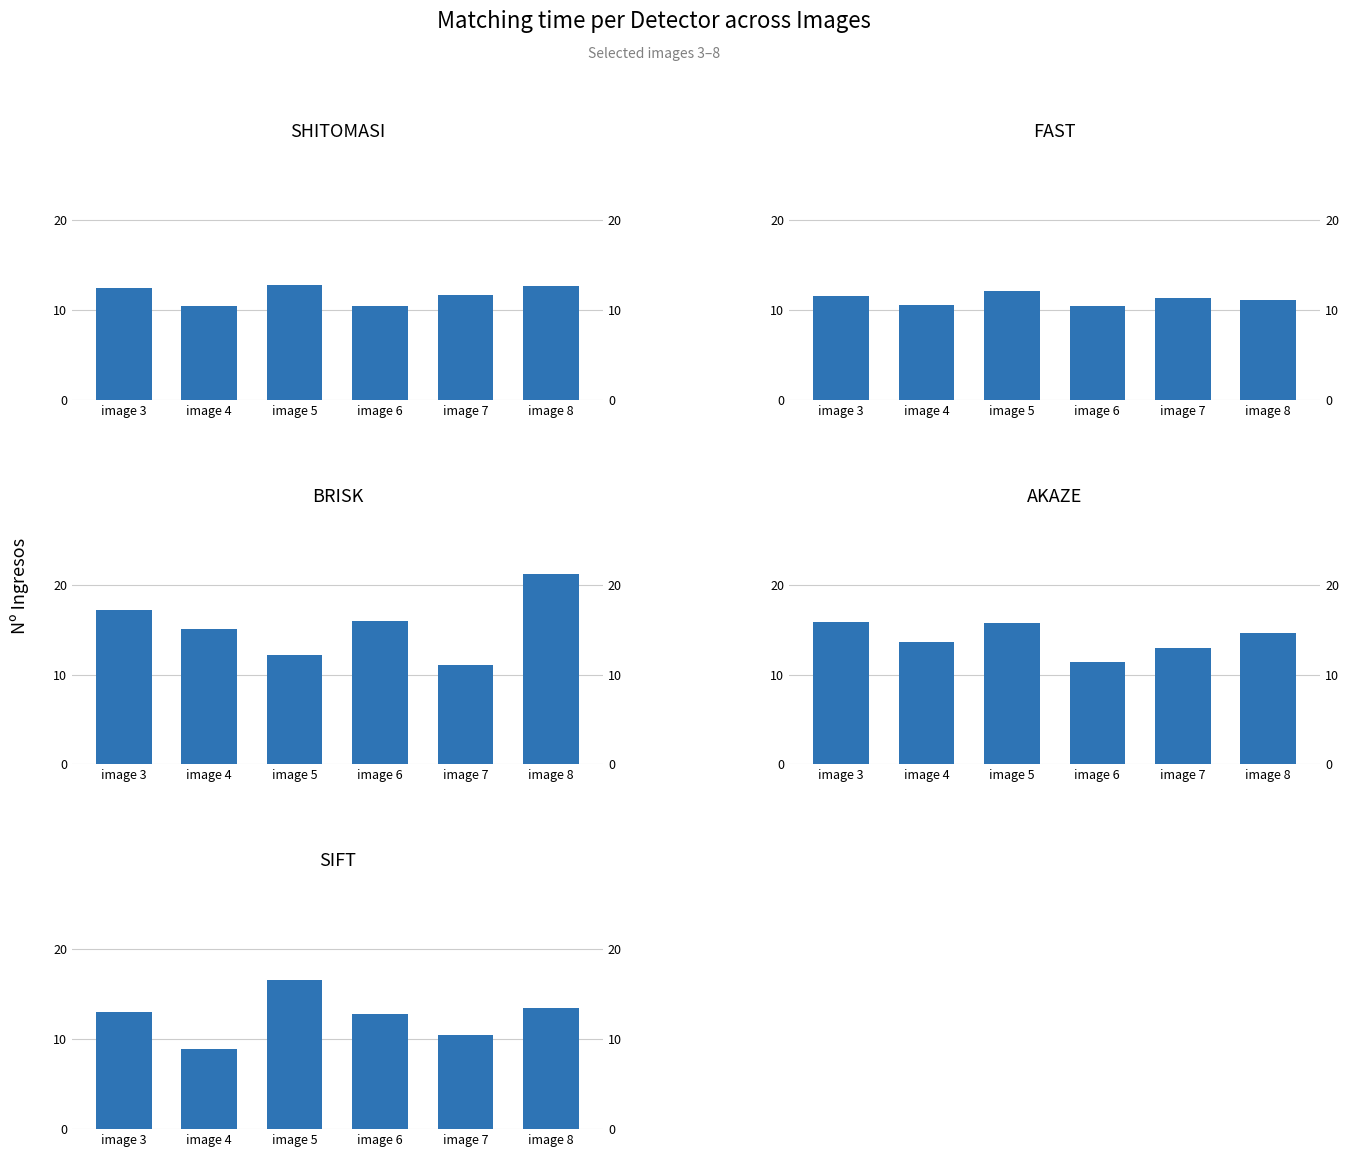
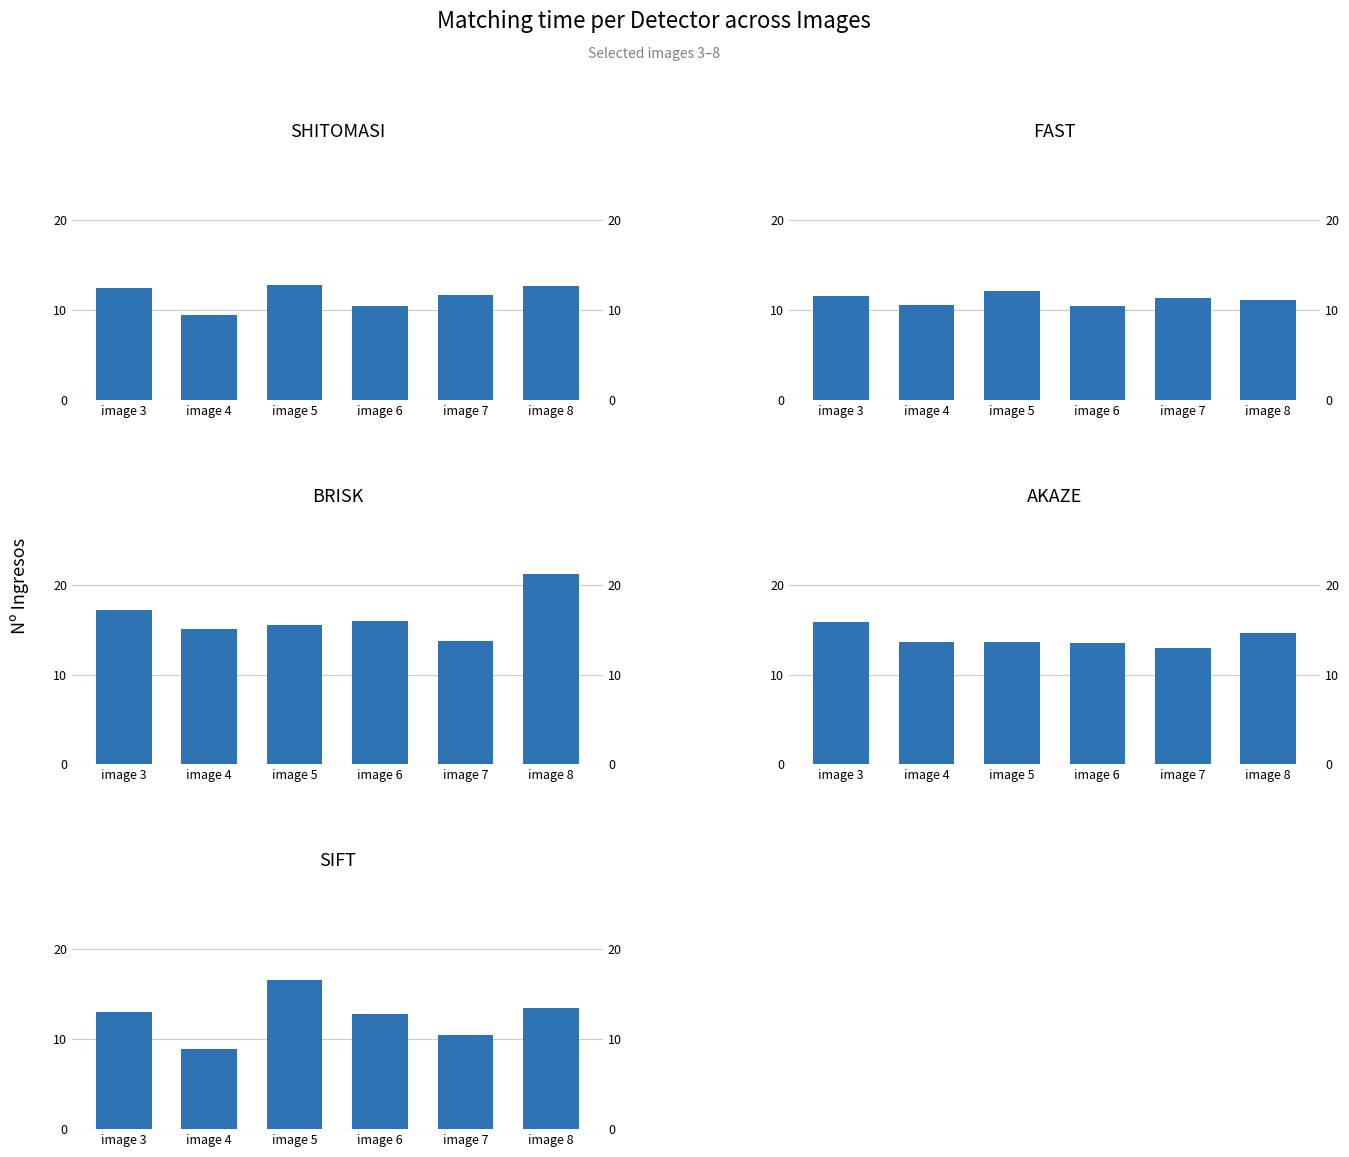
  {
    "SHITOMASI": {
      "image 3": 12,
-     "image 4": 10,
+     "image 4": 9,
      "image 5": 13,
      "image 6": 10,
      "image 7": 12,
      "image 8": 13
    },
    "FAST": {
      "image 3": 12,
      "image 4": 11,
      "image 5": 12,
      "image 6": 10,
      "image 7": 11,
      "image 8": 11
    },
    "BRISK": {
      "image 3": 17,
      "image 4": 15,
-     "image 5": 12,
+     "image 5": 16,
      "image 6": 16,
-     "image 7": 11,
+     "image 7": 14,
      "image 8": 21
    },
    "AKAZE": {
      "image 3": 16,
      "image 4": 14,
-     "image 5": 16,
-     "image 6": 11,
+     "image 5": 14,
+     "image 6": 13,
      "image 7": 13,
      "image 8": 15
    },
    "SIFT": {
      "image 3": 13,
      "image 4": 9,
      "image 5": 17,
      "image 6": 13,
      "image 7": 10,
      "image 8": 13
    }
  }
